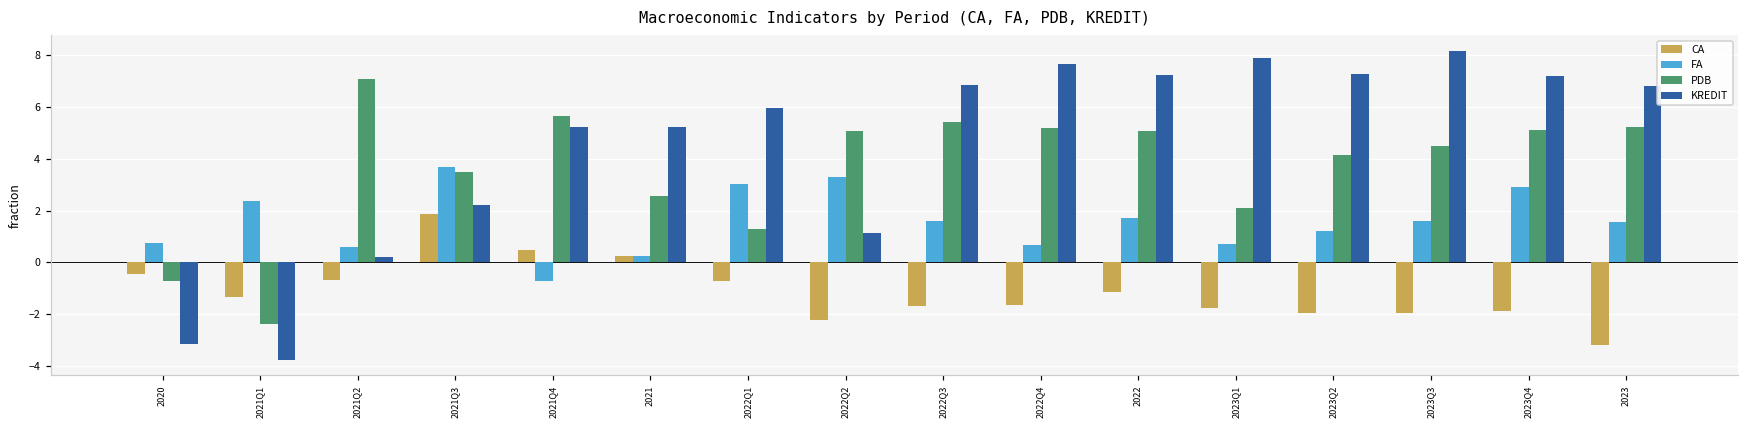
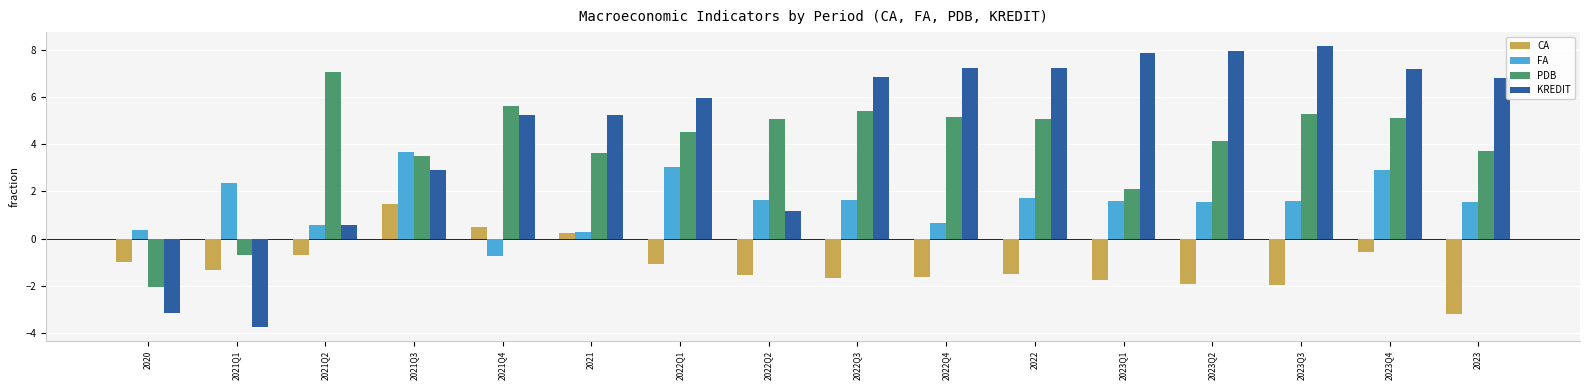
  {
    "CA": {
-     "2020": -0.4,
+     "2020": -1.0,
      "2021Q1": -1.3,
      "2021Q2": -0.7,
-     "2021Q3": 1.9,
+     "2021Q3": 1.5,
      "2021Q4": 0.5,
      "2021": 0.2,
-     "2022Q1": -0.7,
-     "2022Q2": -2.2,
+     "2022Q1": -1.1,
+     "2022Q2": -1.5,
      "2022Q3": -1.7,
      "2022Q4": -1.6,
-     "2022": -1.1,
+     "2022": -1.5,
      "2023Q1": -1.8,
      "2023Q2": -1.9,
      "2023Q3": -2.0,
-     "2023Q4": -1.9,
+     "2023Q4": -0.6,
      "2023": -3.2
    },
    "FA": {
-     "2020": 0.7,
+     "2020": 0.4,
      "2021Q1": 2.4,
      "2021Q2": 0.6,
      "2021Q3": 3.7,
      "2021Q4": -0.7,
      "2021": 0.3,
      "2022Q1": 3.0,
-     "2022Q2": 3.3,
+     "2022Q2": 1.6,
      "2022Q3": 1.6,
      "2022Q4": 0.7,
      "2022": 1.7,
-     "2023Q1": 0.7,
-     "2023Q2": 1.2,
+     "2023Q1": 1.6,
+     "2023Q2": 1.6,
      "2023Q3": 1.6,
      "2023Q4": 2.9,
      "2023": 1.6
    },
    "PDB": {
-     "2020": -0.7,
-     "2021Q1": -2.4,
+     "2020": -2.1,
+     "2021Q1": -0.7,
      "2021Q2": 7.1,
      "2021Q3": 3.5,
      "2021Q4": 5.6,
-     "2021": 2.6,
-     "2022Q1": 1.3,
+     "2021": 3.6,
+     "2022Q1": 4.5,
      "2022Q2": 5.1,
      "2022Q3": 5.4,
      "2022Q4": 5.2,
      "2022": 5.1,
      "2023Q1": 2.1,
      "2023Q2": 4.1,
-     "2023Q3": 4.5,
+     "2023Q3": 5.3,
      "2023Q4": 5.1,
-     "2023": 5.2
+     "2023": 3.7
    },
    "KREDIT": {
      "2020": -3.2,
      "2021Q1": -3.8,
-     "2021Q2": 0.2,
-     "2021Q3": 2.2,
+     "2021Q2": 0.6,
+     "2021Q3": 2.9,
      "2021Q4": 5.2,
      "2021": 5.2,
      "2022Q1": 6.0,
      "2022Q2": 1.2,
      "2022Q3": 6.9,
-     "2022Q4": 7.7,
+     "2022Q4": 7.2,
      "2022": 7.2,
      "2023Q1": 7.9,
-     "2023Q2": 7.3,
+     "2023Q2": 8.0,
      "2023Q3": 8.2,
      "2023Q4": 7.2,
      "2023": 6.8
    }
  }
